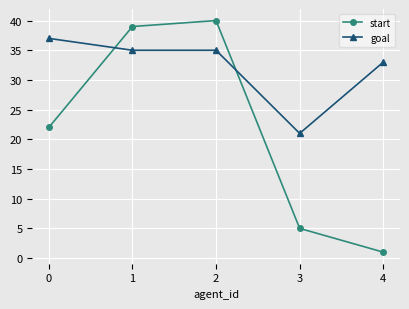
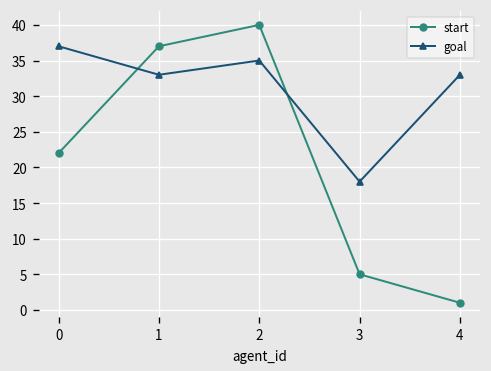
  {
    "start": {
      "0": 22,
-     "1": 39,
+     "1": 37,
      "2": 40,
      "3": 5,
      "4": 1
    },
    "goal": {
      "0": 37,
-     "1": 35,
+     "1": 33,
      "2": 35,
-     "3": 21,
+     "3": 18,
      "4": 33
    }
  }
